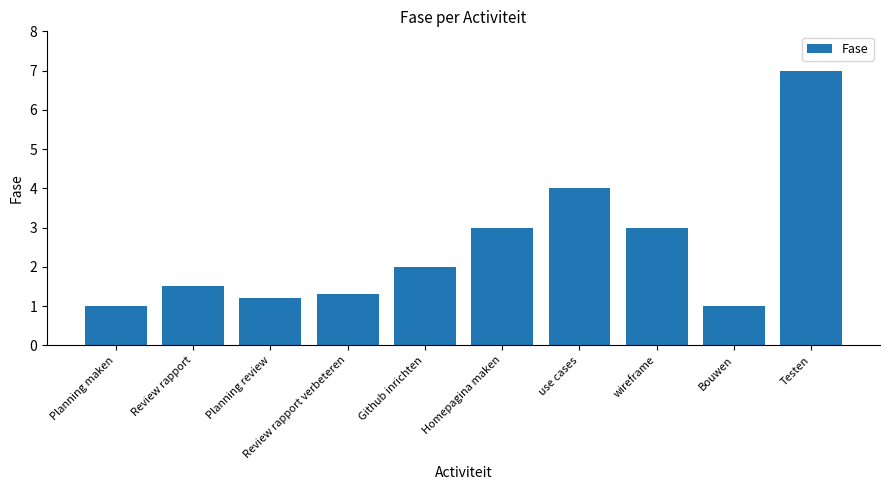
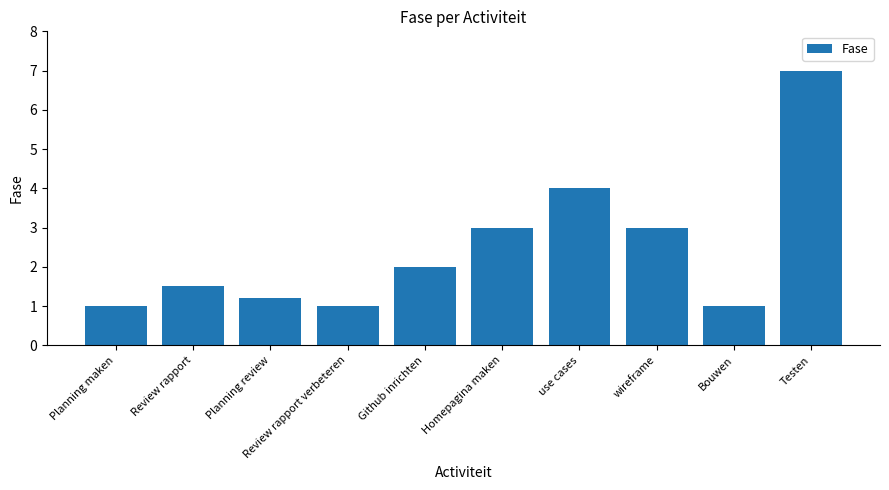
  {
    "Planning maken": 1.0,
    "Review rapport": 1.5,
    "Planning review": 1.2,
-   "Review rapport verbeteren": 1.3,
+   "Review rapport verbeteren": 1.0,
    "Github inrichten": 2.0,
    "Homepagina maken": 3.0,
    "use cases": 4.0,
    "wireframe": 3.0,
    "Bouwen": 1.0,
    "Testen": 7.0
  }
